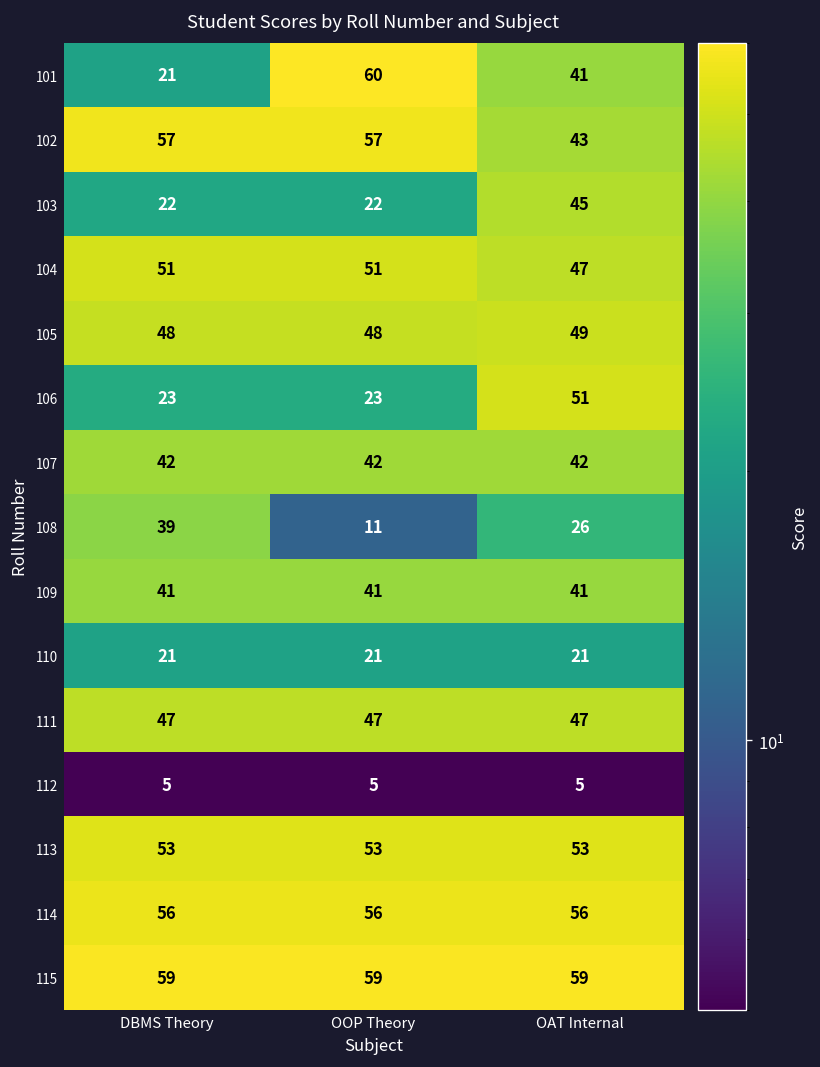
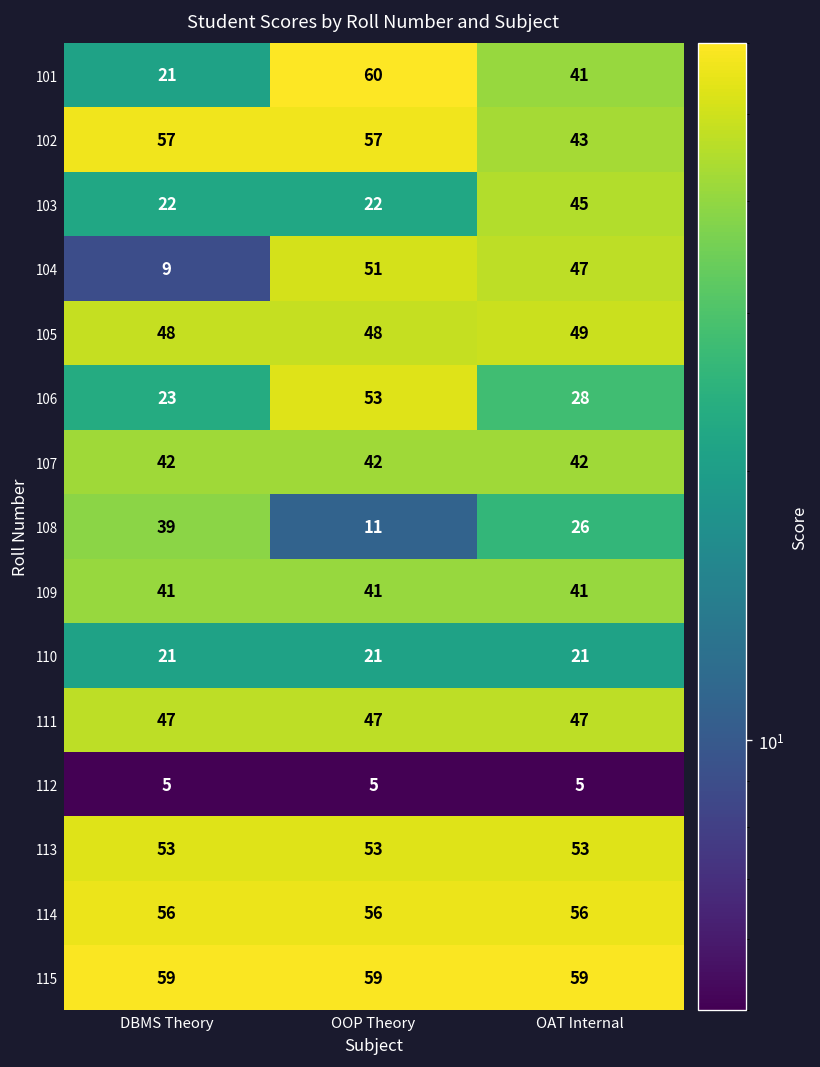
  {
    "101": {
      "DBMS Theory": 21,
      "OOP Theory": 60,
      "OAT Internal": 41
    },
    "102": {
      "DBMS Theory": 57,
      "OOP Theory": 57,
      "OAT Internal": 43
    },
    "103": {
      "DBMS Theory": 22,
      "OOP Theory": 22,
      "OAT Internal": 45
    },
    "104": {
-     "DBMS Theory": 51,
+     "DBMS Theory": 9,
      "OOP Theory": 51,
      "OAT Internal": 47
    },
    "105": {
      "DBMS Theory": 48,
      "OOP Theory": 48,
      "OAT Internal": 49
    },
    "106": {
      "DBMS Theory": 23,
-     "OOP Theory": 23,
-     "OAT Internal": 51
+     "OOP Theory": 53,
+     "OAT Internal": 28
    },
    "107": {
      "DBMS Theory": 42,
      "OOP Theory": 42,
      "OAT Internal": 42
    },
    "108": {
      "DBMS Theory": 39,
      "OOP Theory": 11,
      "OAT Internal": 26
    },
    "109": {
      "DBMS Theory": 41,
      "OOP Theory": 41,
      "OAT Internal": 41
    },
    "110": {
      "DBMS Theory": 21,
      "OOP Theory": 21,
      "OAT Internal": 21
    },
    "111": {
      "DBMS Theory": 47,
      "OOP Theory": 47,
      "OAT Internal": 47
    },
    "112": {
      "DBMS Theory": 5,
      "OOP Theory": 5,
      "OAT Internal": 5
    },
    "113": {
      "DBMS Theory": 53,
      "OOP Theory": 53,
      "OAT Internal": 53
    },
    "114": {
      "DBMS Theory": 56,
      "OOP Theory": 56,
      "OAT Internal": 56
    },
    "115": {
      "DBMS Theory": 59,
      "OOP Theory": 59,
      "OAT Internal": 59
    }
  }
